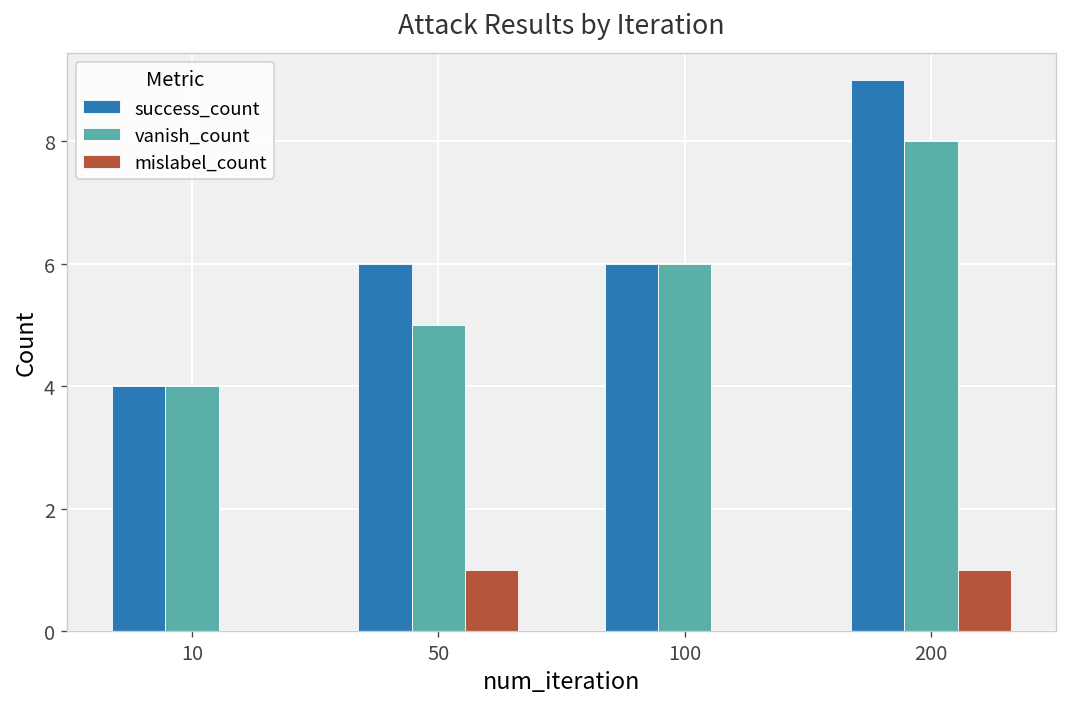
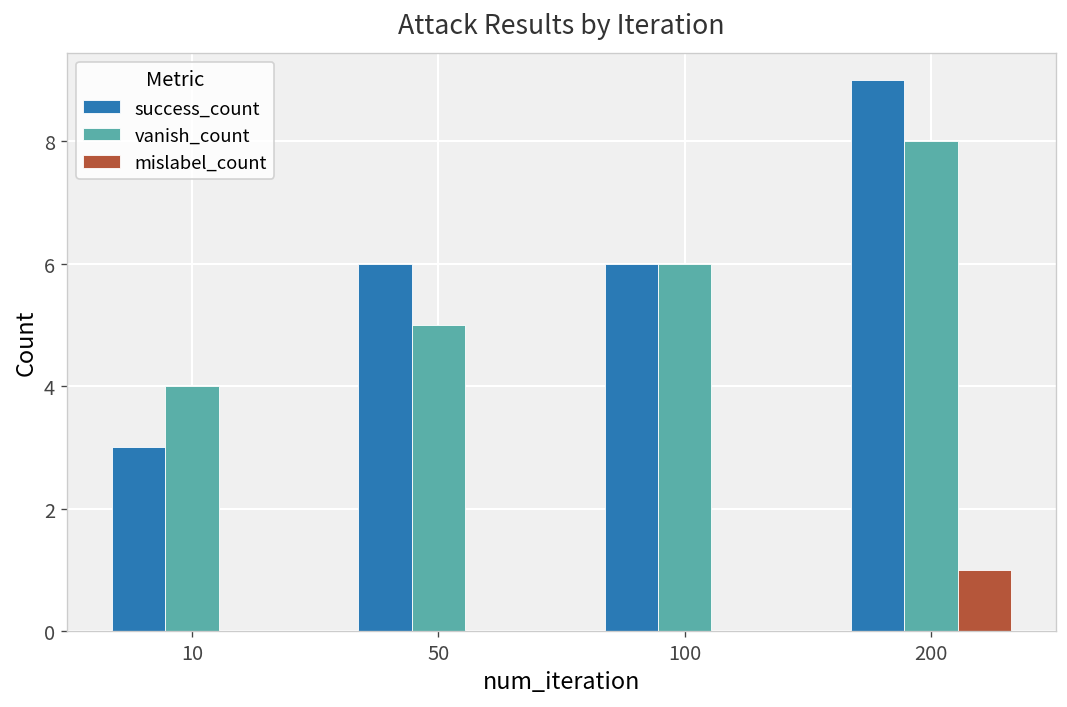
  {
    "success_count": {
-     "10": 4,
+     "10": 3,
      "50": 6,
      "100": 6,
      "200": 9
    },
    "vanish_count": {
      "10": 4,
      "50": 5,
      "100": 6,
      "200": 8
    },
    "mislabel_count": {
      "10": 0,
-     "50": 1,
+     "50": 0,
      "100": 0,
      "200": 1
    }
  }
